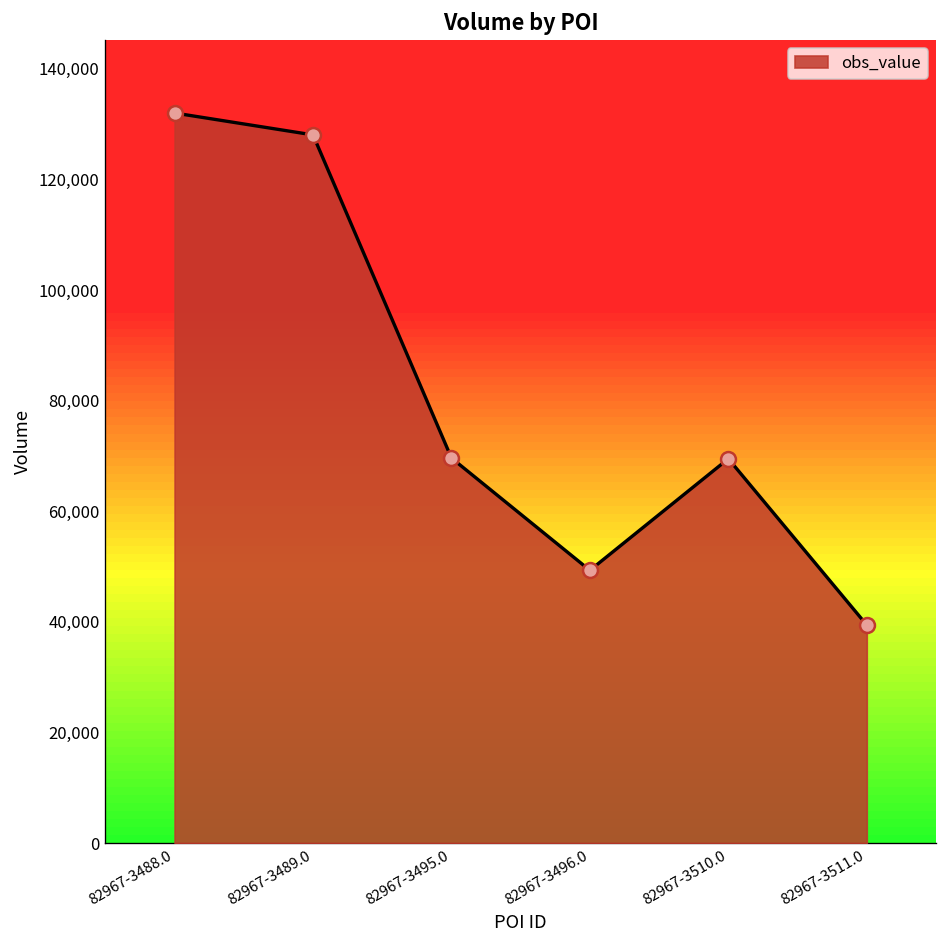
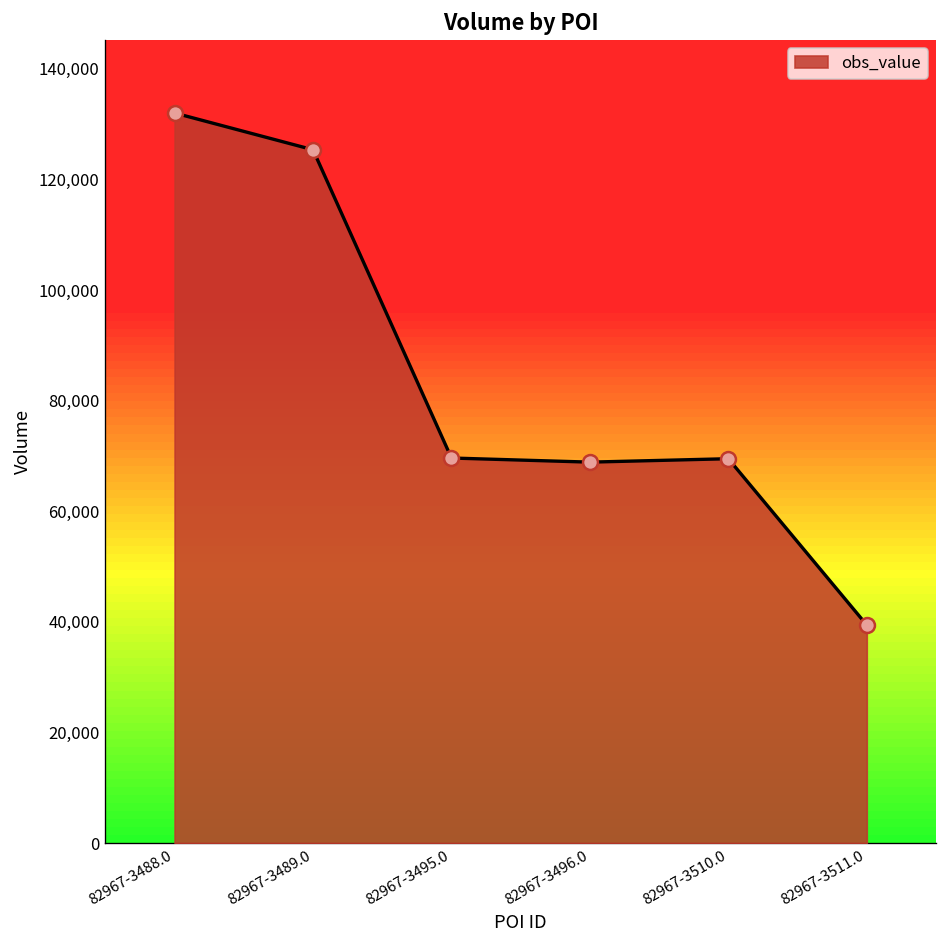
  {
    "82967-3488.0": "132,000",
-   "82967-3489.0": "128,000",
+   "82967-3489.0": "125,000",
    "82967-3495.0": "70,000",
-   "82967-3496.0": "49,000",
+   "82967-3496.0": "69,000",
    "82967-3510.0": "69,000",
    "82967-3511.0": "39,000"
  }
